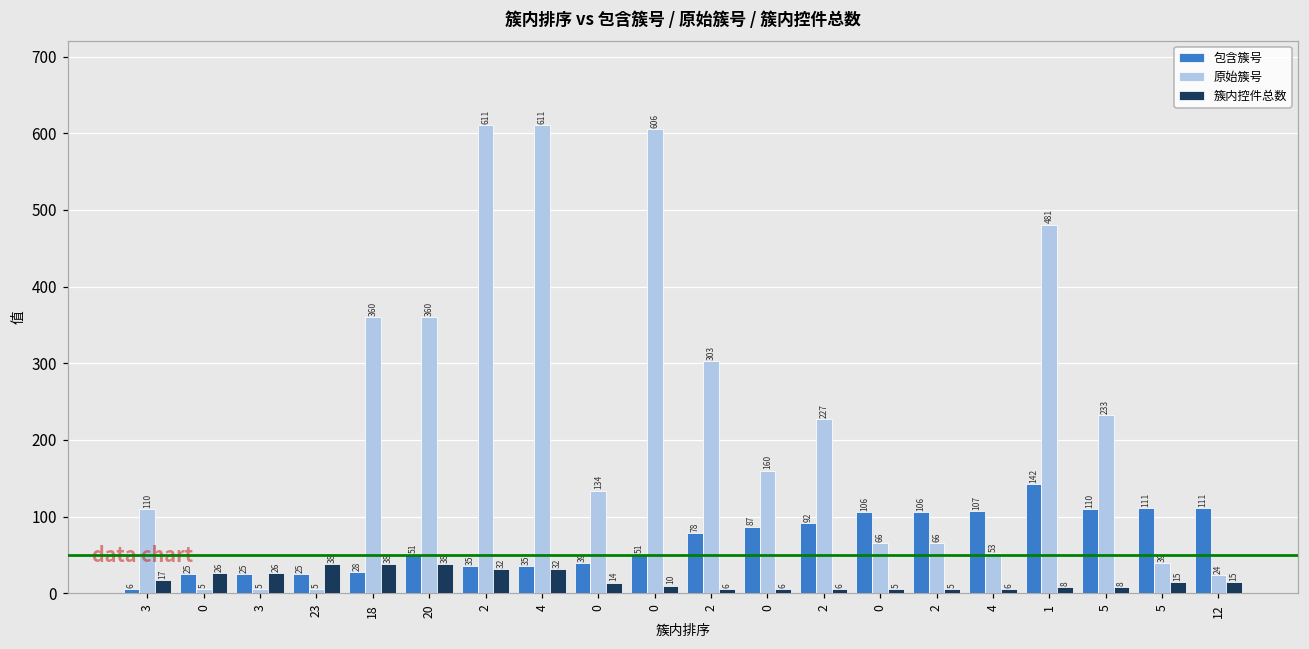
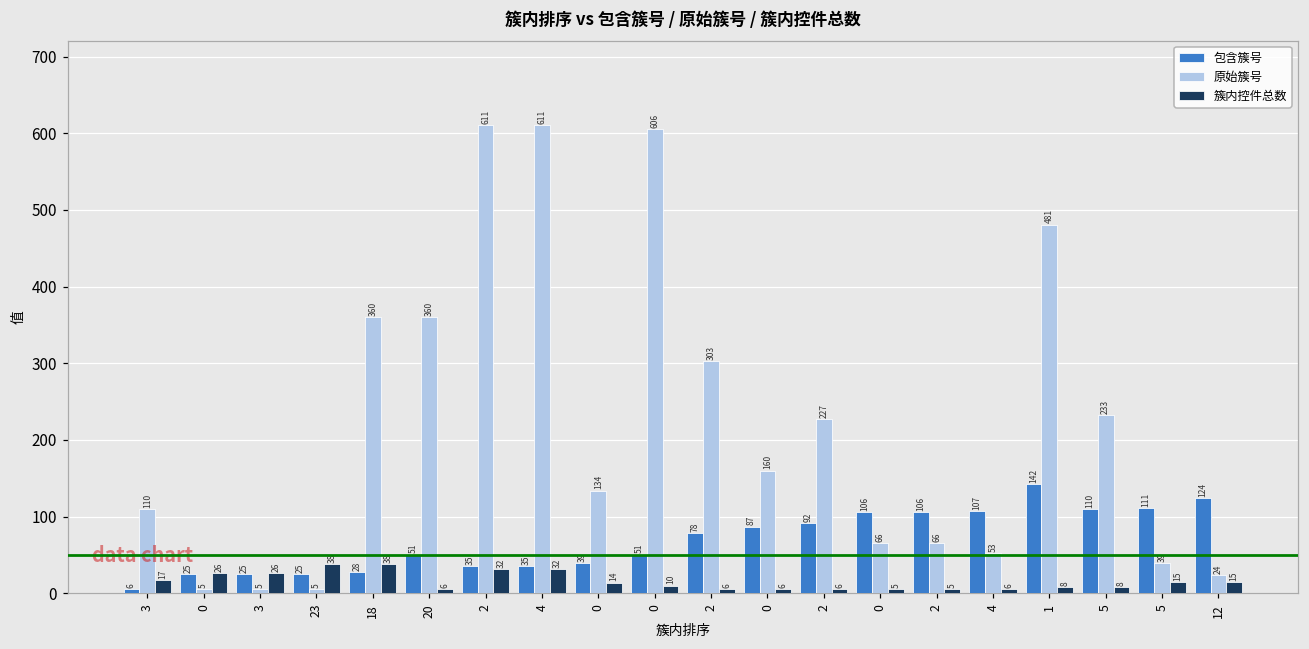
  {
    "包含簇号": {
      "23": 25,
      "18": 28,
      "20": 51,
      "1": 142,
-     "12": 111
+     "12": 124
    },
    "原始簇号": {
      "23": 5,
      "18": 360,
      "20": 360,
      "1": 481,
      "12": 24
    },
    "簇内控件总数": {
      "23": 38,
      "18": 38,
-     "20": 38,
+     "20": 6,
      "1": 8,
      "12": 15
    }
  }
